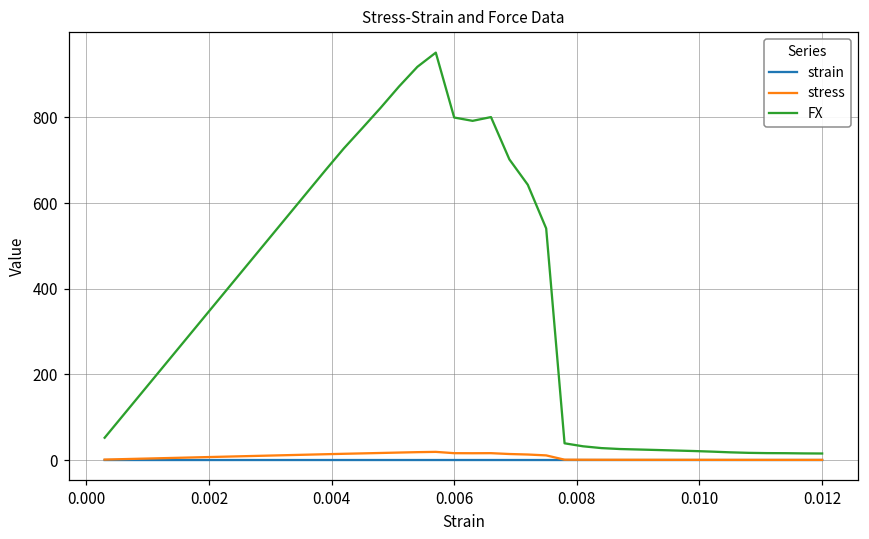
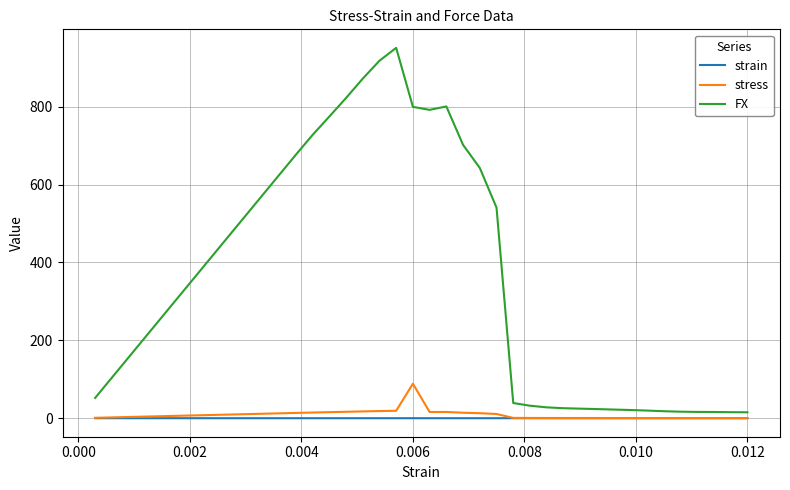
  {
    "strain": {
      "0.006": 0
    },
    "stress": {
-     "0.006": 20
+     "0.006": 90
    },
    "FX": {
      "0.006": 800,
      "0.012": 20
    }
  }
